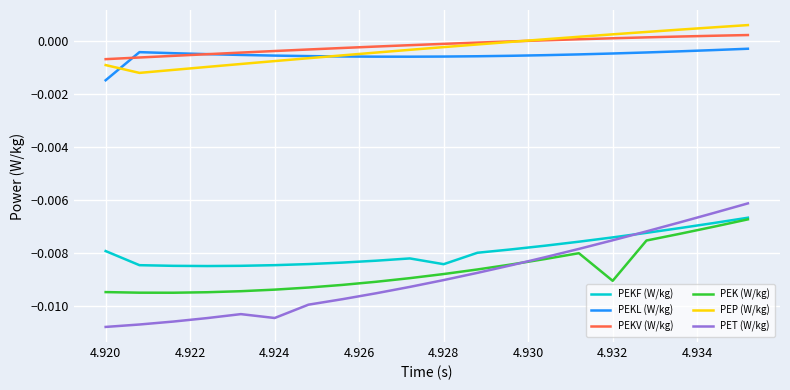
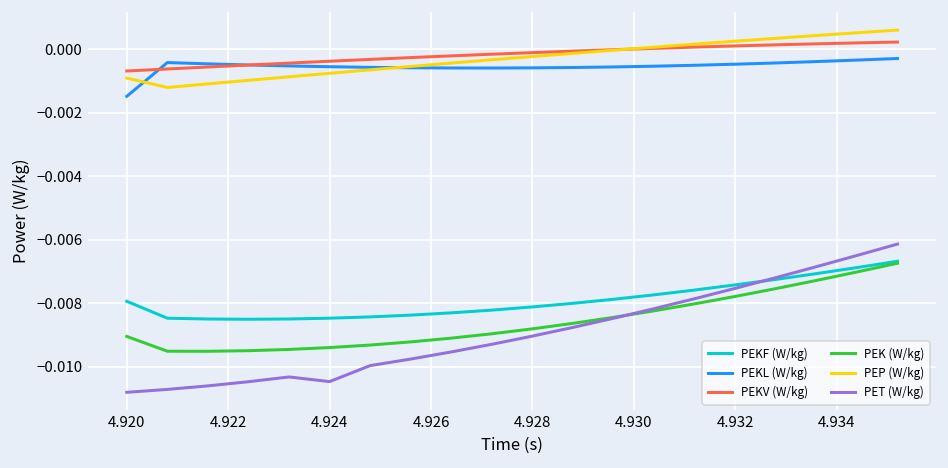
  {
    "PEKF (W/kg)": {
      "4.920": -0.0079,
      "4.924": -0.0085,
-     "4.928": -0.0084,
+     "4.928": -0.0081,
      "4.932": -0.0074
    },
    "PEKL (W/kg)": {
      "4.920": -0.0015,
      "4.924": -0.0005,
      "4.928": -0.0006,
      "4.932": -0.0005
    },
    "PEKV (W/kg)": {
      "4.920": -0.0007,
      "4.924": -0.0004,
      "4.928": -0.0001,
      "4.932": 0.0001
    },
    "PEK (W/kg)": {
-     "4.920": -0.0095,
+     "4.920": -0.0090,
      "4.924": -0.0094,
      "4.928": -0.0088,
-     "4.932": -0.0091
+     "4.932": -0.0078
    },
    "PEP (W/kg)": {
      "4.920": -0.0009,
      "4.924": -0.0008,
      "4.928": -0.0002,
      "4.932": 0.0003
    },
    "PET (W/kg)": {
      "4.920": -0.0108,
      "4.924": -0.0105,
      "4.928": -0.0090,
      "4.932": -0.0075
    }
  }
